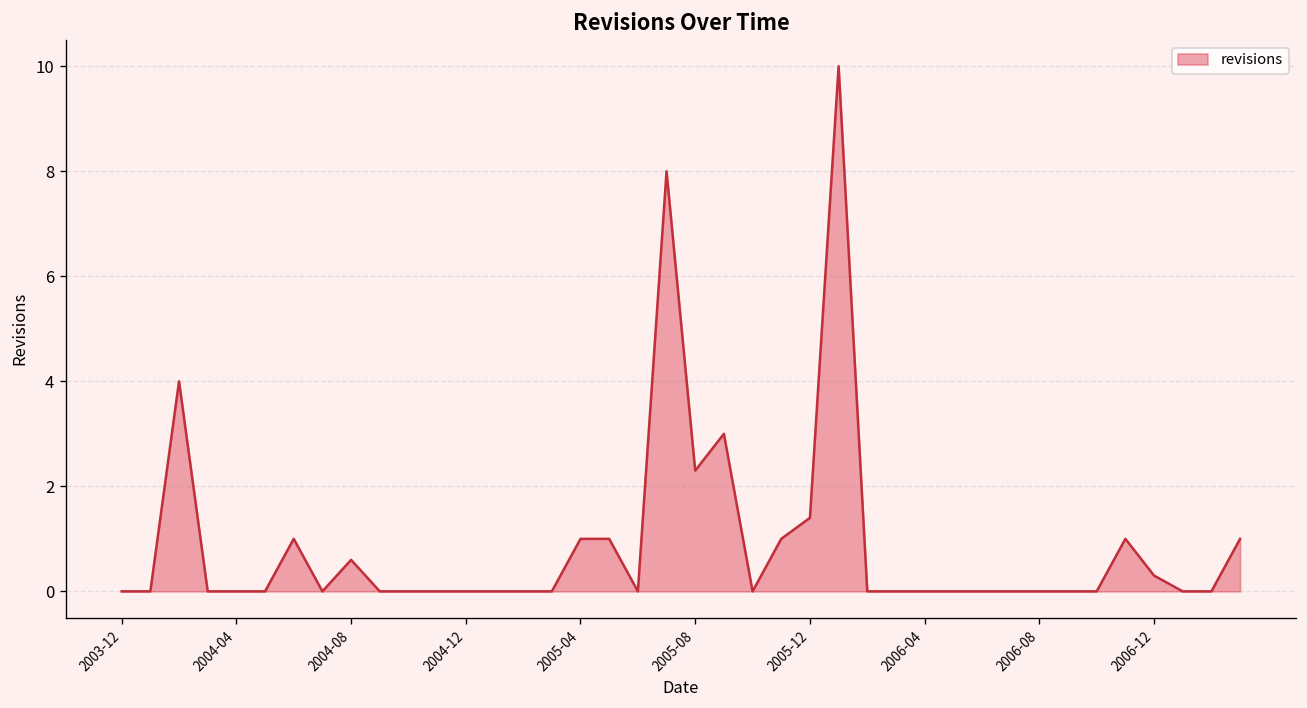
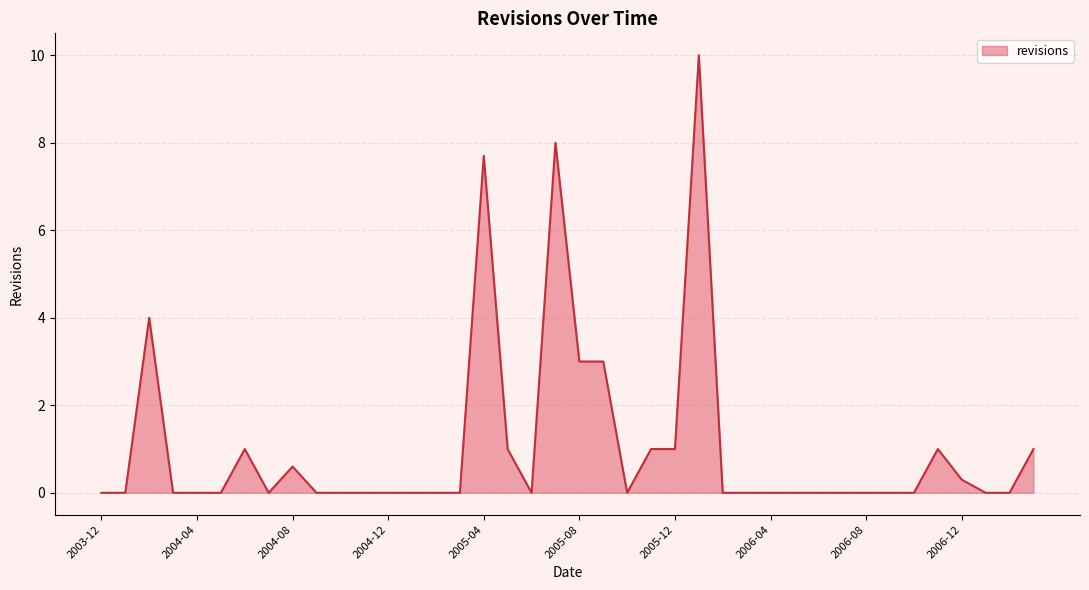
  {
    "2003-12": 0.0,
    "2004-04": 0.0,
    "2004-08": 0.6,
    "2004-12": 0.0,
-   "2005-04": 1.0,
-   "2005-08": 2.3,
-   "2005-12": 1.4,
+   "2005-04": 7.7,
+   "2005-08": 3.0,
+   "2005-12": 1.0,
    "2006-04": 0.0,
    "2006-08": 0.0,
    "2006-12": 0.3
  }
